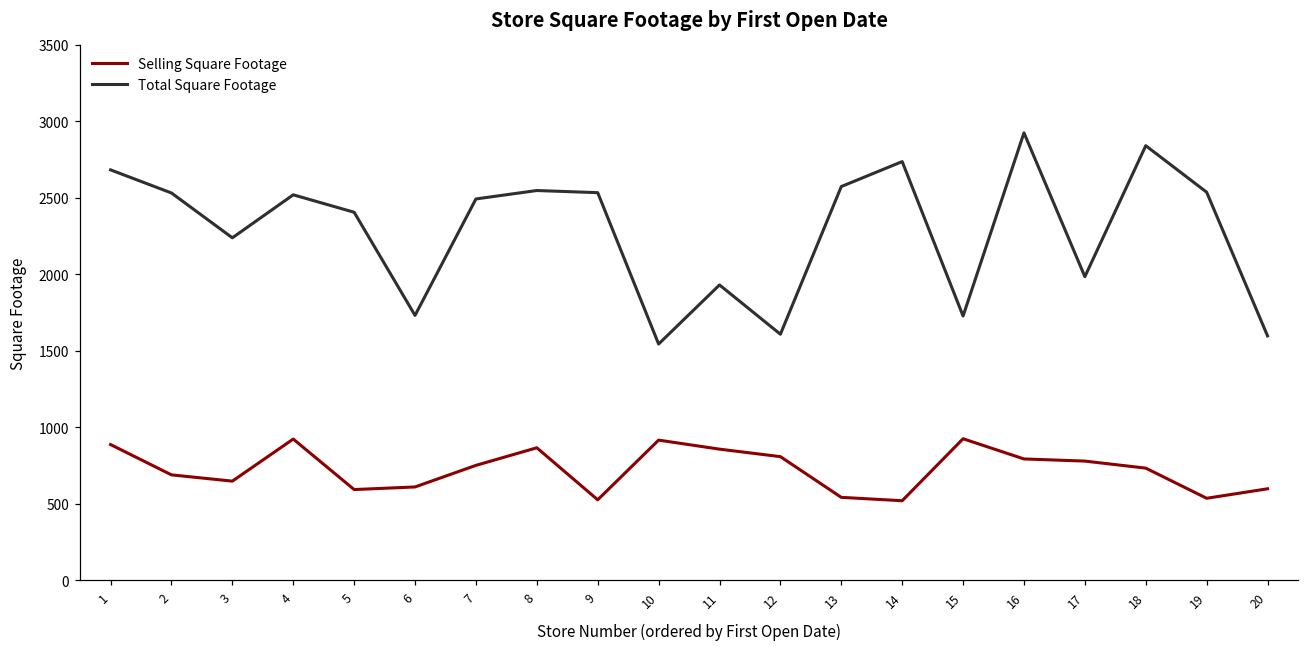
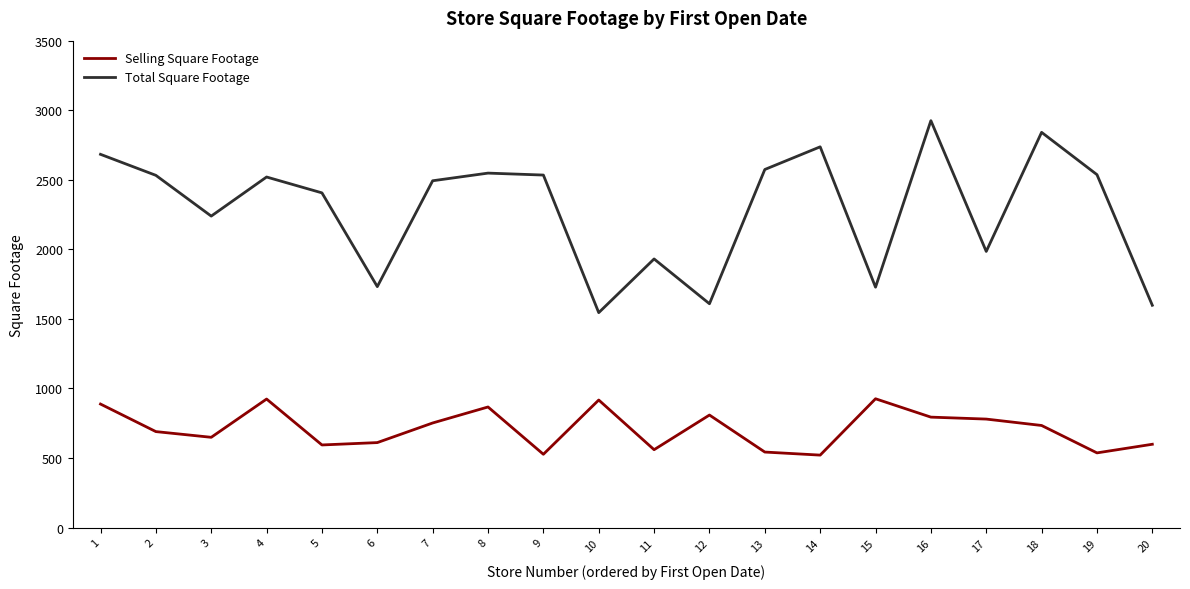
  {
    "Selling Square Footage": {
      "1": 890,
      "2": 690,
      "3": 650,
      "4": 920,
      "5": 590,
      "6": 610,
      "7": 750,
      "8": 870,
      "9": 530,
      "10": 920,
-     "11": 860,
+     "11": 560,
      "12": 810,
      "13": 540,
      "14": 520,
      "15": 930,
      "16": 790,
      "17": 780,
      "18": 730,
      "19": 540,
      "20": 600
    },
    "Total Square Footage": {
      "1": 2680,
      "2": 2530,
      "3": 2240,
      "4": 2520,
      "5": 2410,
      "6": 1730,
      "7": 2490,
      "8": 2550,
      "9": 2530,
      "10": 1550,
      "11": 1930,
      "12": 1610,
      "13": 2570,
      "14": 2740,
      "15": 1730,
      "16": 2930,
      "17": 1990,
      "18": 2840,
      "19": 2540,
      "20": 1600
    }
  }
